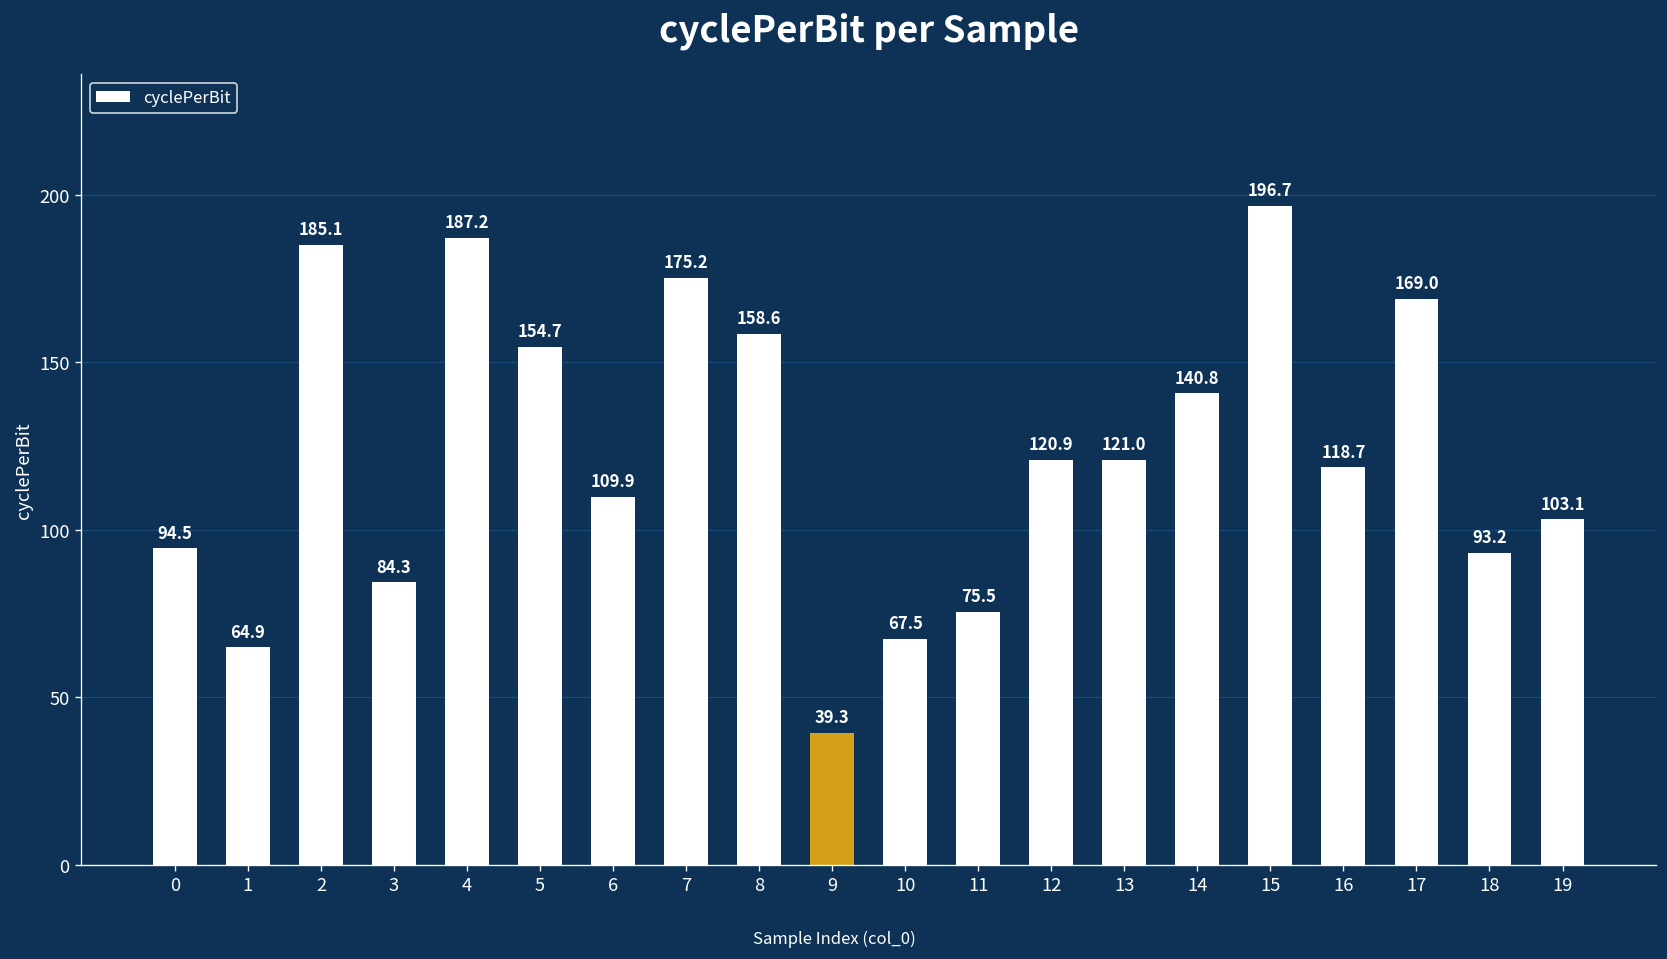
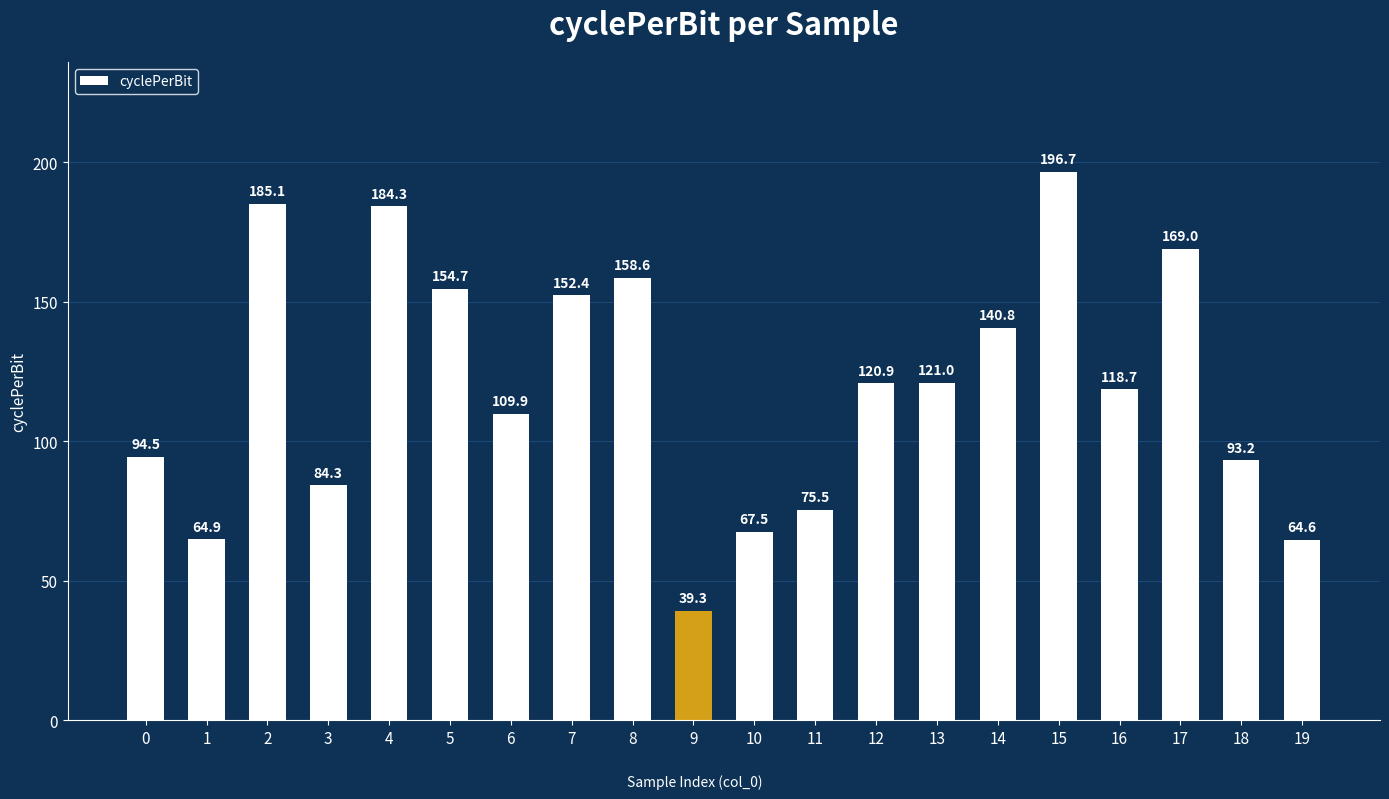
  {
    "0": 94.5,
    "1": 64.9,
    "2": 185.1,
    "3": 84.3,
-   "4": 187.2,
+   "4": 184.3,
    "5": 154.7,
    "6": 109.9,
-   "7": 175.2,
+   "7": 152.4,
    "8": 158.6,
    "9": 39.3,
    "10": 67.5,
    "11": 75.5,
    "12": 120.9,
    "13": 121.0,
    "14": 140.8,
    "15": 196.7,
    "16": 118.7,
    "17": 169.0,
    "18": 93.2,
-   "19": 103.1
+   "19": 64.6
  }
